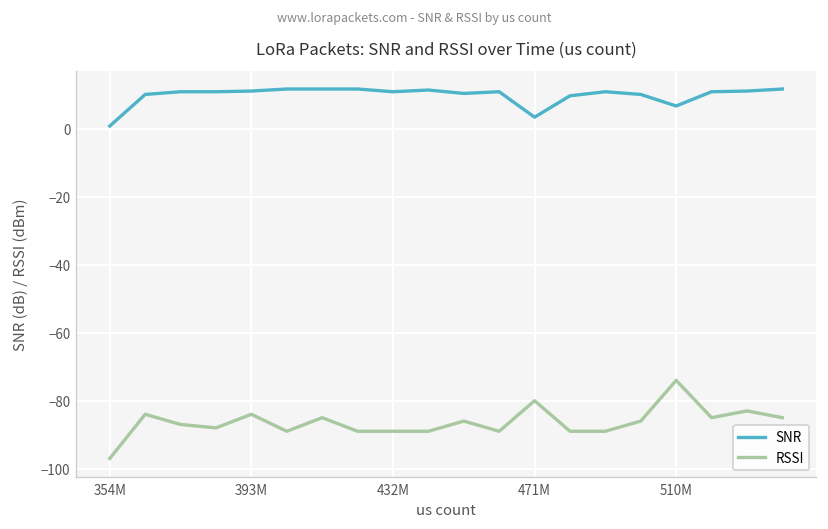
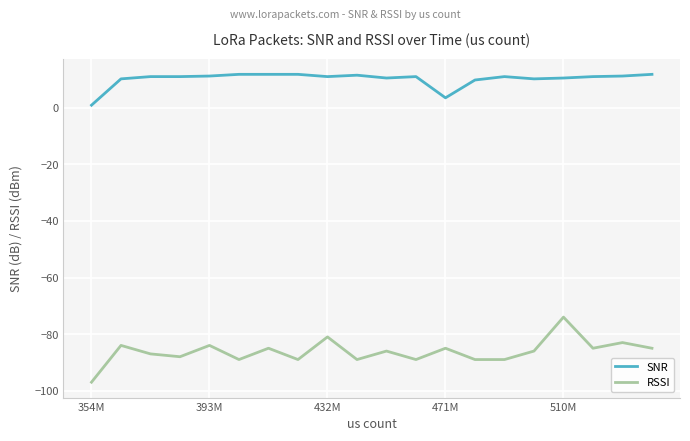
  {
    "SNR": {
      "354M": 1,
      "393M": 11,
      "432M": 11,
      "471M": 4,
-     "510M": 7
+     "510M": 11
    },
    "RSSI": {
      "354M": -97,
      "393M": -84,
-     "432M": -89,
-     "471M": -80,
+     "432M": -81,
+     "471M": -85,
      "510M": -74
    }
  }
